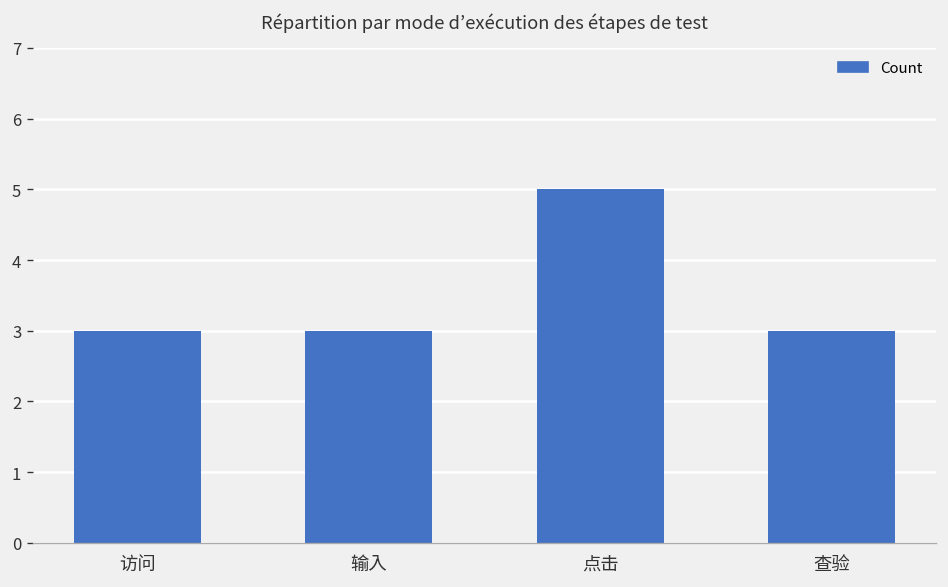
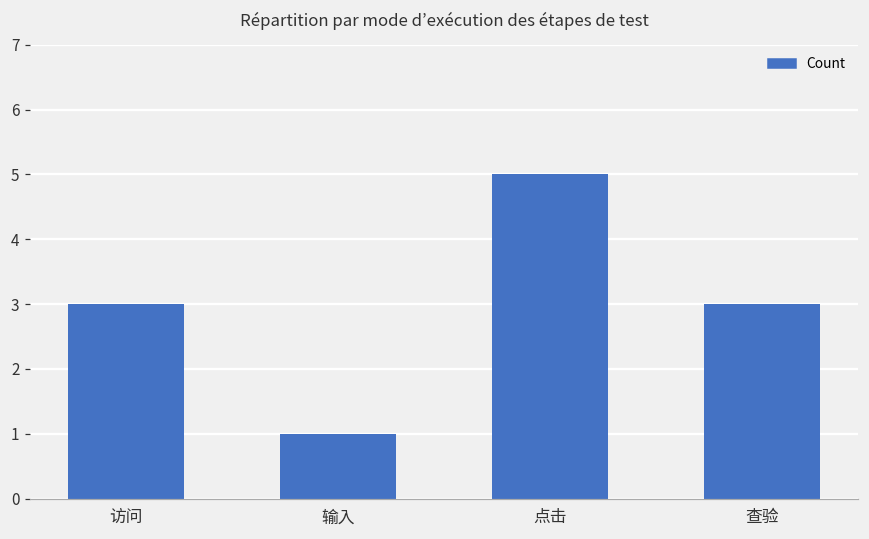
  {
    "访问": 3,
-   "输入": 3,
+   "输入": 1,
    "点击": 5,
    "查验": 3
  }
